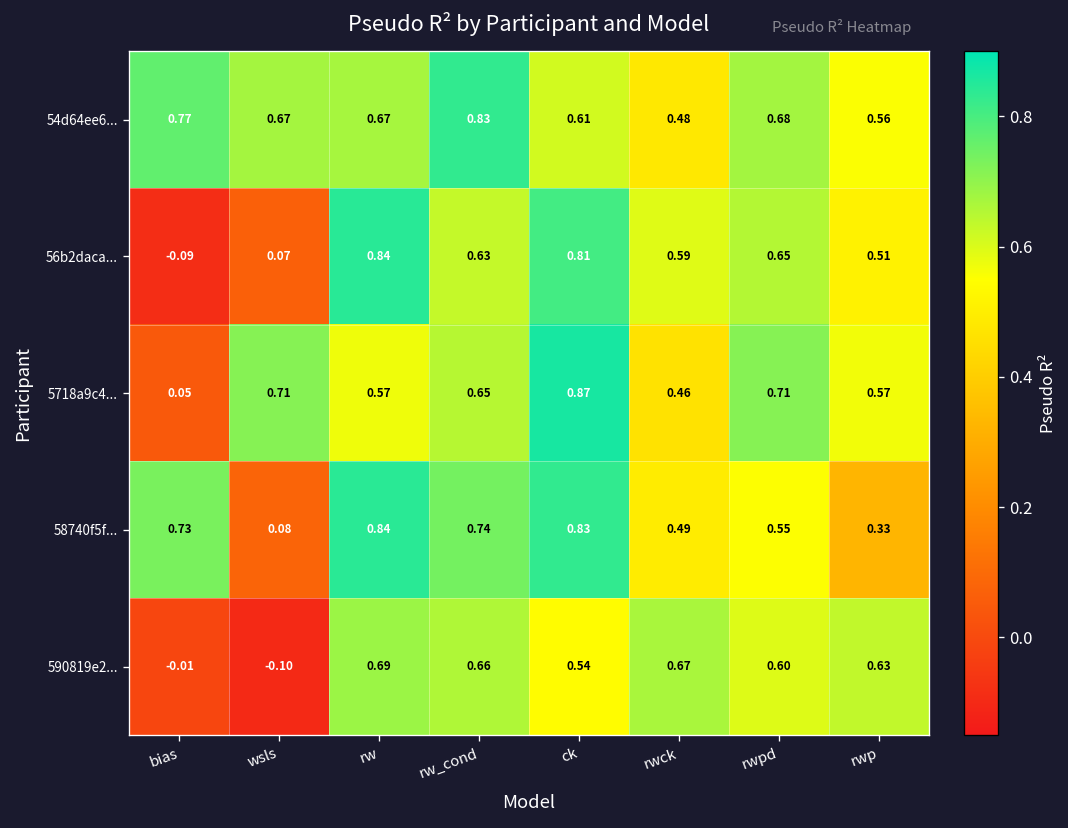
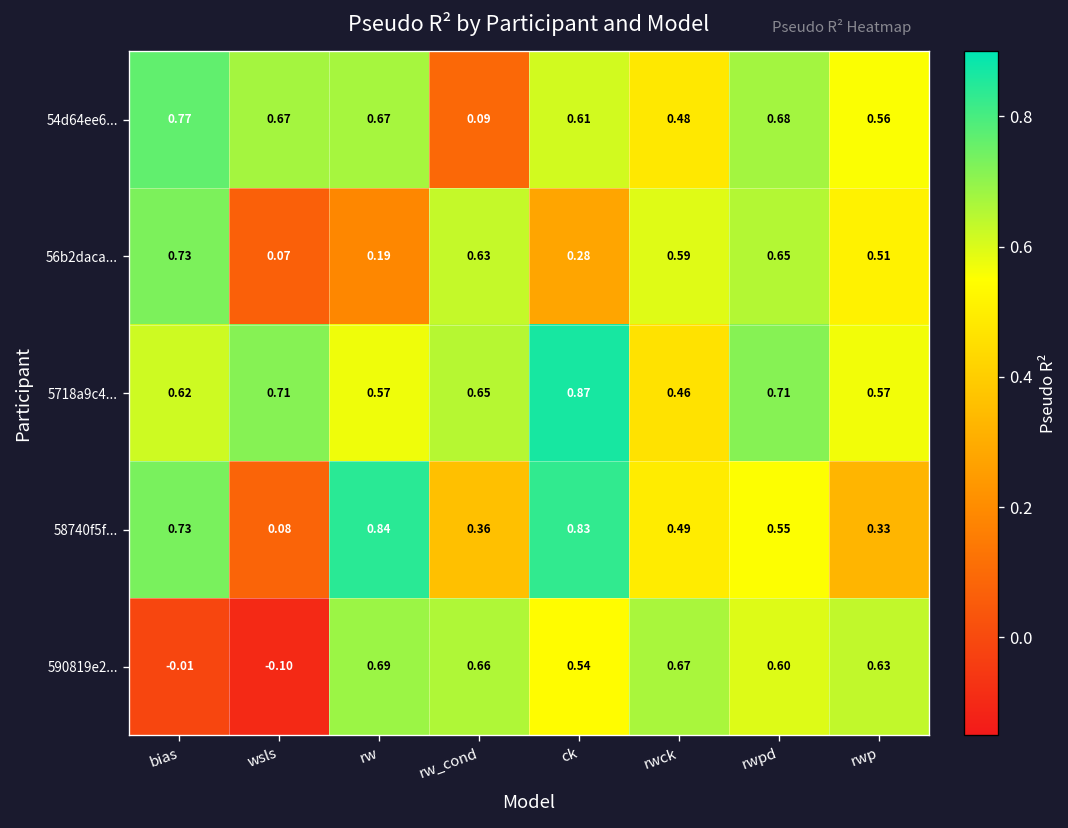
  {
    "54d64ee6...": {
      "bias": 0.77,
      "wsls": 0.67,
      "rw": 0.67,
-     "rw_cond": 0.83,
+     "rw_cond": 0.09,
      "ck": 0.61,
      "rwck": 0.48,
      "rwpd": 0.68,
      "rwp": 0.56
    },
    "56b2daca...": {
-     "bias": -0.09,
+     "bias": 0.73,
      "wsls": 0.07,
-     "rw": 0.84,
+     "rw": 0.19,
      "rw_cond": 0.63,
-     "ck": 0.81,
+     "ck": 0.28,
      "rwck": 0.59,
      "rwpd": 0.65,
      "rwp": 0.51
    },
    "5718a9c4...": {
-     "bias": 0.05,
+     "bias": 0.62,
      "wsls": 0.71,
      "rw": 0.57,
      "rw_cond": 0.65,
      "ck": 0.87,
      "rwck": 0.46,
      "rwpd": 0.71,
      "rwp": 0.57
    },
    "58740f5f...": {
      "bias": 0.73,
      "wsls": 0.08,
      "rw": 0.84,
-     "rw_cond": 0.74,
+     "rw_cond": 0.36,
      "ck": 0.83,
      "rwck": 0.49,
      "rwpd": 0.55,
      "rwp": 0.33
    },
    "590819e2...": {
      "bias": -0.01,
      "wsls": -0.10,
      "rw": 0.69,
      "rw_cond": 0.66,
      "ck": 0.54,
      "rwck": 0.67,
      "rwpd": 0.60,
      "rwp": 0.63
    }
  }
